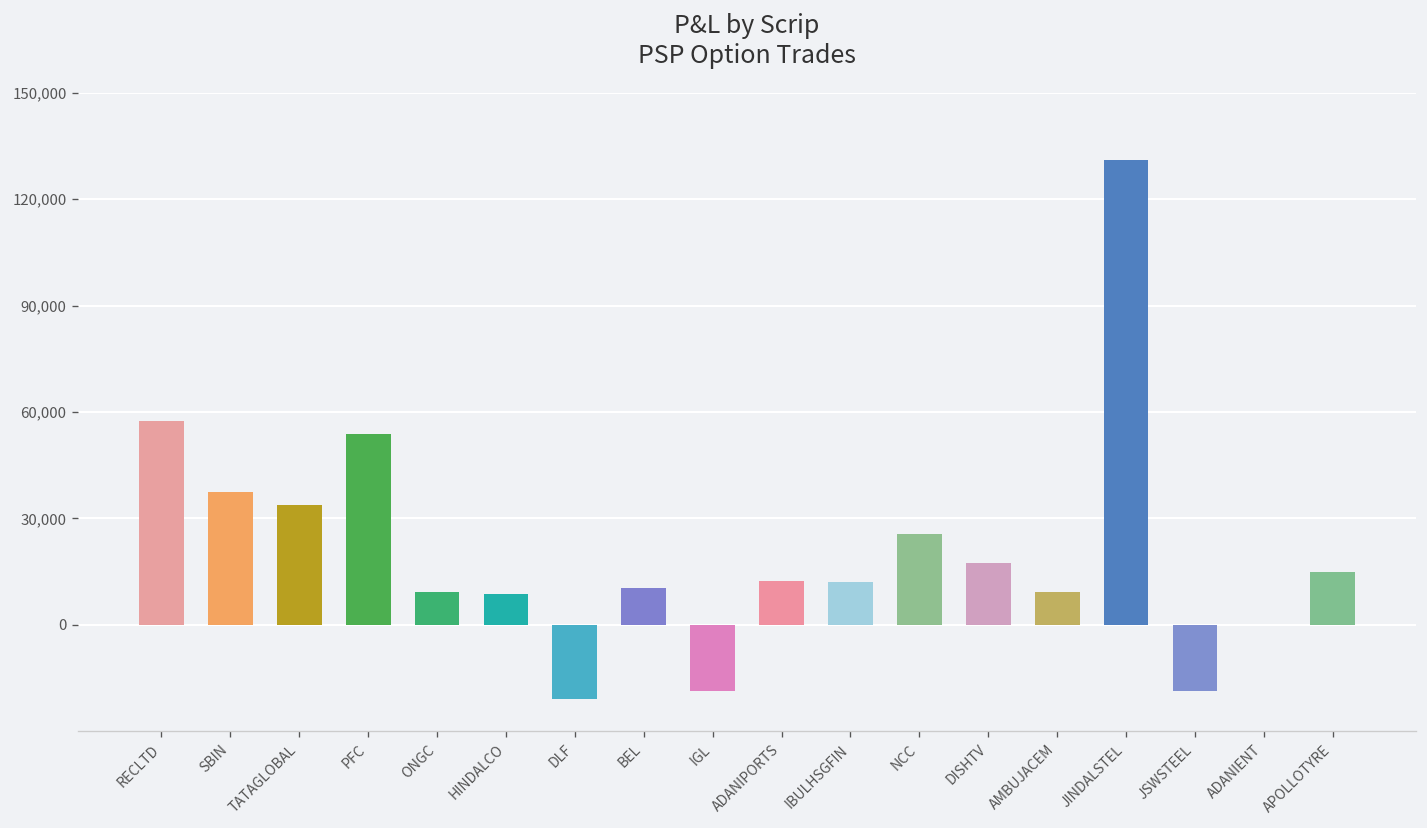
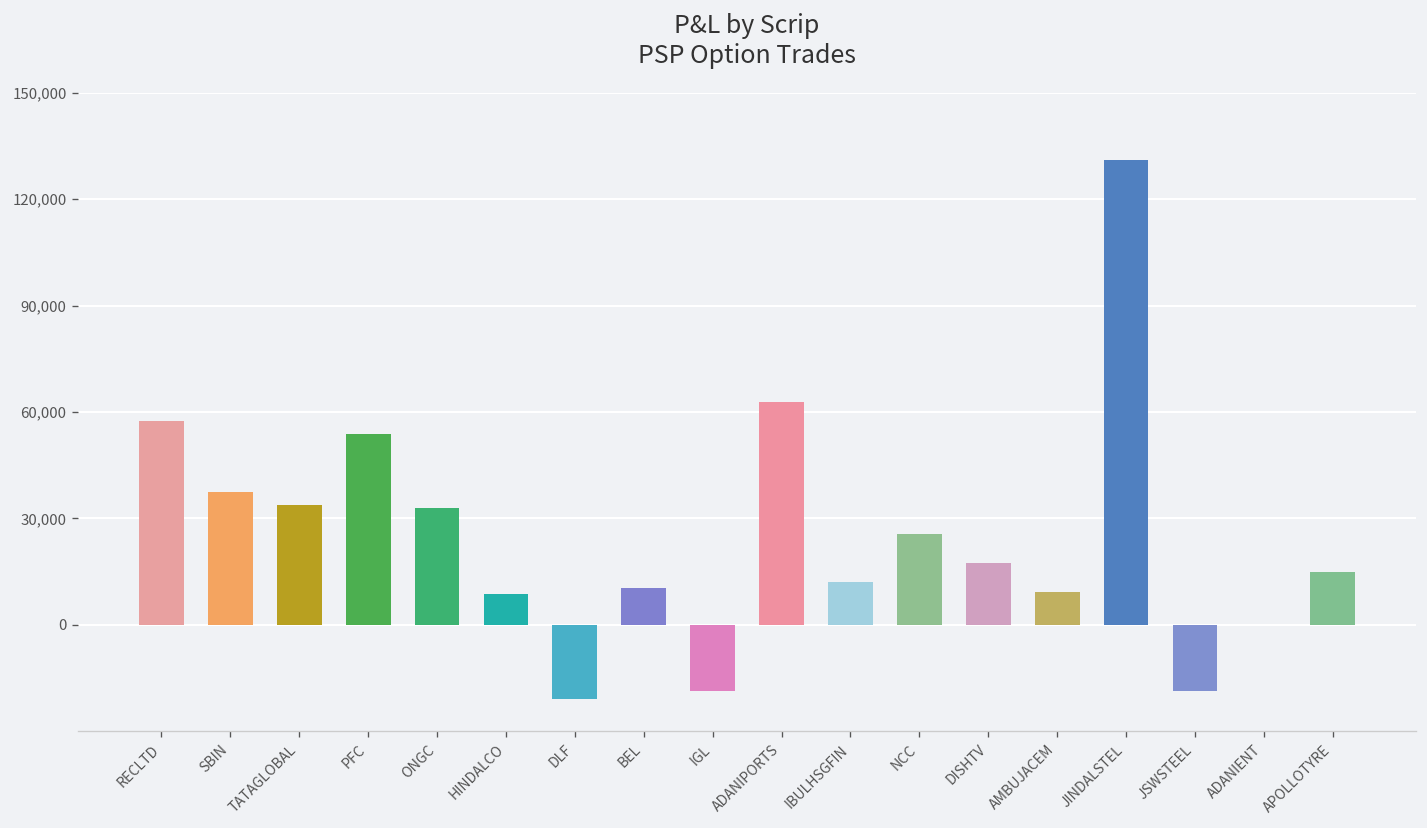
  {
    "RECLTD": "58,000",
    "SBIN": "38,000",
    "TATAGLOBAL": "34,000",
    "PFC": "54,000",
-   "ONGC": "9,000",
+   "ONGC": "33,000",
    "HINDALCO": "9,000",
    "DLF": "-21,000",
    "BEL": "10,000",
    "IGL": "-19,000",
-   "ADANIPORTS": "13,000",
+   "ADANIPORTS": "63,000",
    "IBULHSGFIN": "12,000",
    "NCC": "26,000",
    "DISHTV": "18,000",
    "AMBUJACEM": "9,000",
    "JINDALSTEL": "131,000",
    "JSWSTEEL": "-19,000",
    "ADANIENT": "0",
    "APOLLOTYRE": "15,000"
  }
